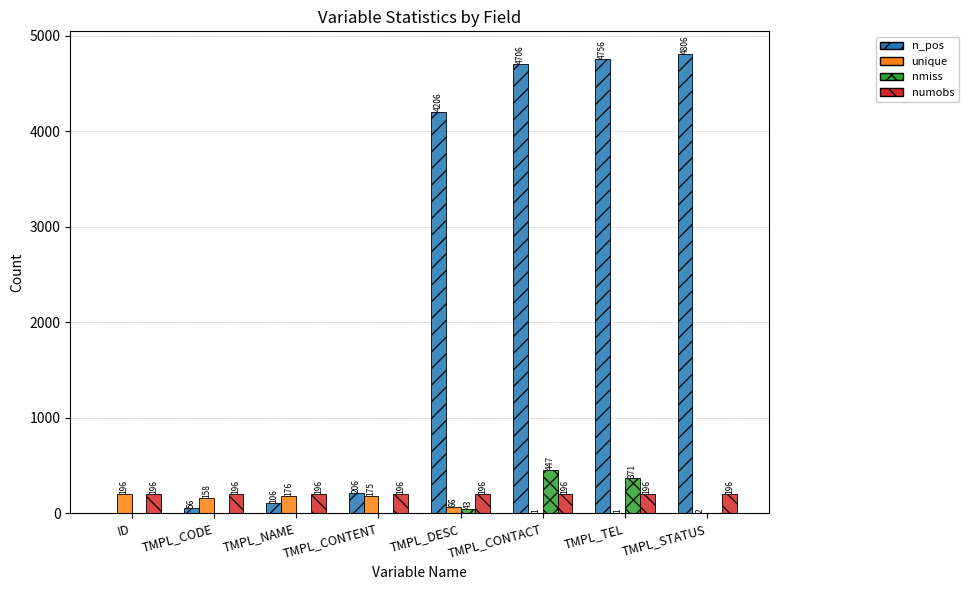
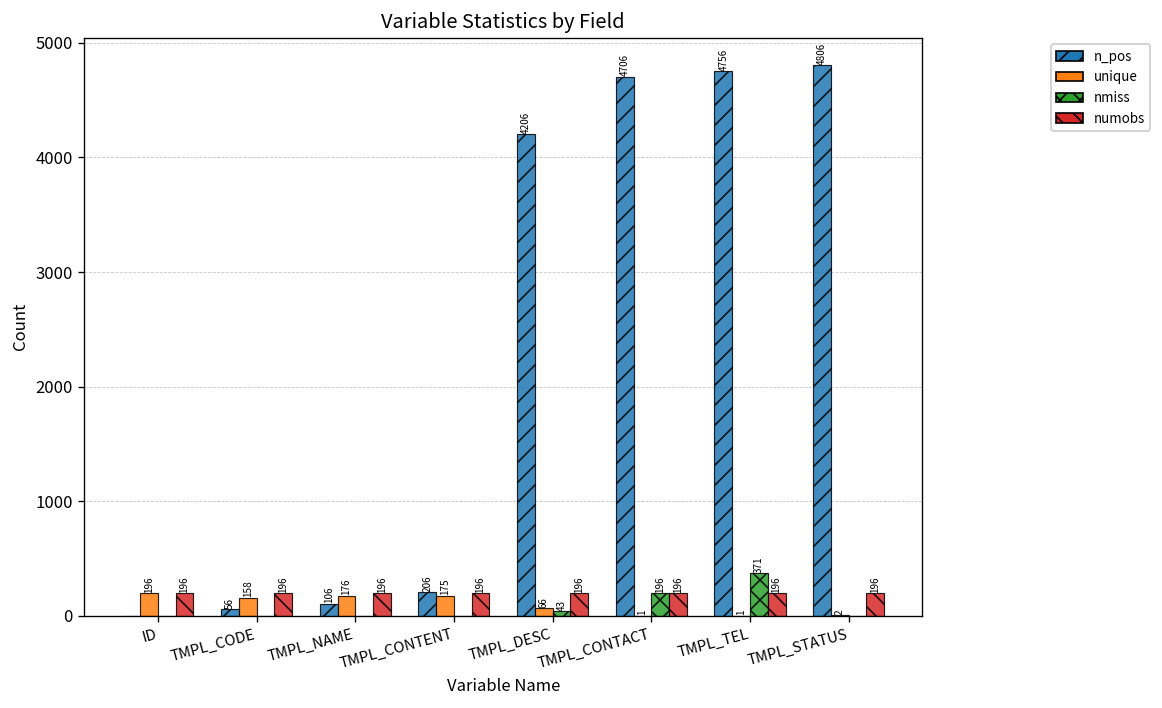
  {
    "n_pos": {
      "TMPL_CODE": 56,
      "TMPL_NAME": 106,
      "TMPL_CONTENT": 206,
      "TMPL_DESC": 4206,
      "TMPL_CONTACT": 4706,
      "TMPL_TEL": 4756,
      "TMPL_STATUS": 4806
    },
    "unique": {
      "ID": 196,
      "TMPL_CODE": 158,
      "TMPL_NAME": 176,
      "TMPL_CONTENT": 175,
      "TMPL_DESC": 66,
      "TMPL_CONTACT": 1,
      "TMPL_TEL": 1,
      "TMPL_STATUS": 2
    },
    "nmiss": {
      "TMPL_DESC": 43,
-     "TMPL_CONTACT": 447,
+     "TMPL_CONTACT": 196,
      "TMPL_TEL": 371
    },
    "numobs": {
      "ID": 196,
      "TMPL_CODE": 196,
      "TMPL_NAME": 196,
      "TMPL_CONTENT": 196,
      "TMPL_DESC": 196,
      "TMPL_CONTACT": 196,
      "TMPL_TEL": 196,
      "TMPL_STATUS": 196
    }
  }
